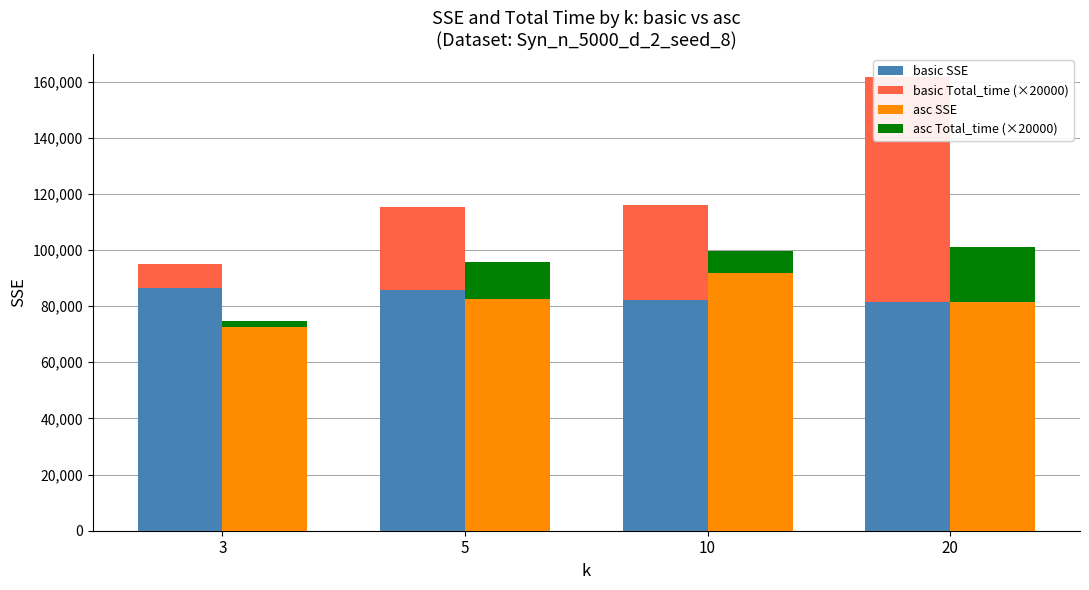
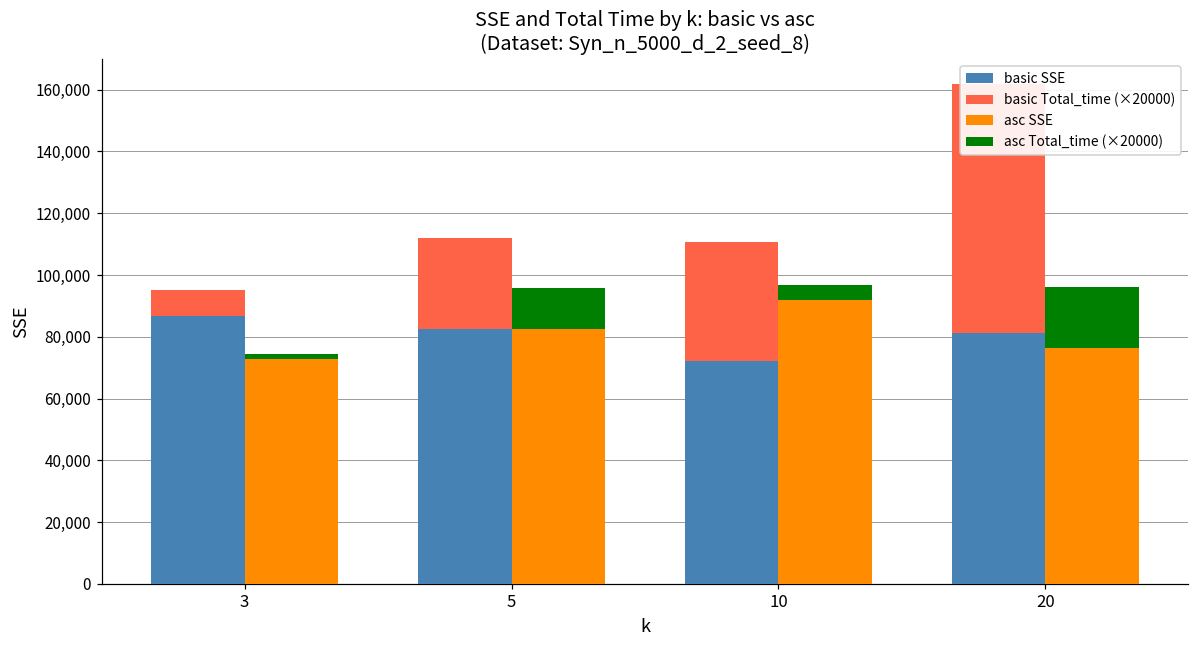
  {
    "basic SSE": {
      "3": "87,000",
-     "5": "86,000",
-     "10": "82,000",
+     "5": "82,000",
+     "10": "72,000",
      "20": "81,000"
    },
    "basic Total_time (×20000)": {
      "3": "9,000",
      "5": "29,000",
-     "10": "34,000"
+     "10": "38,000"
    },
    "asc SSE": {
      "3": "73,000",
      "5": "82,000",
      "10": "92,000",
-     "20": "81,000"
+     "20": "77,000"
    },
    "asc Total_time (×20000)": {
      "3": "2,000",
      "5": "13,000",
-     "10": "8,000",
+     "10": "5,000",
      "20": "20,000"
    }
  }
